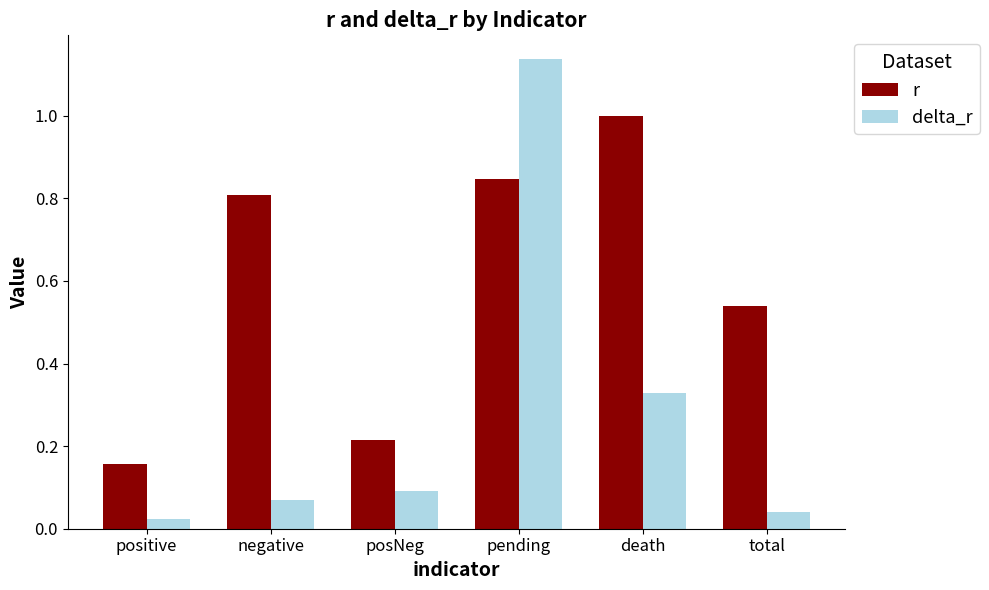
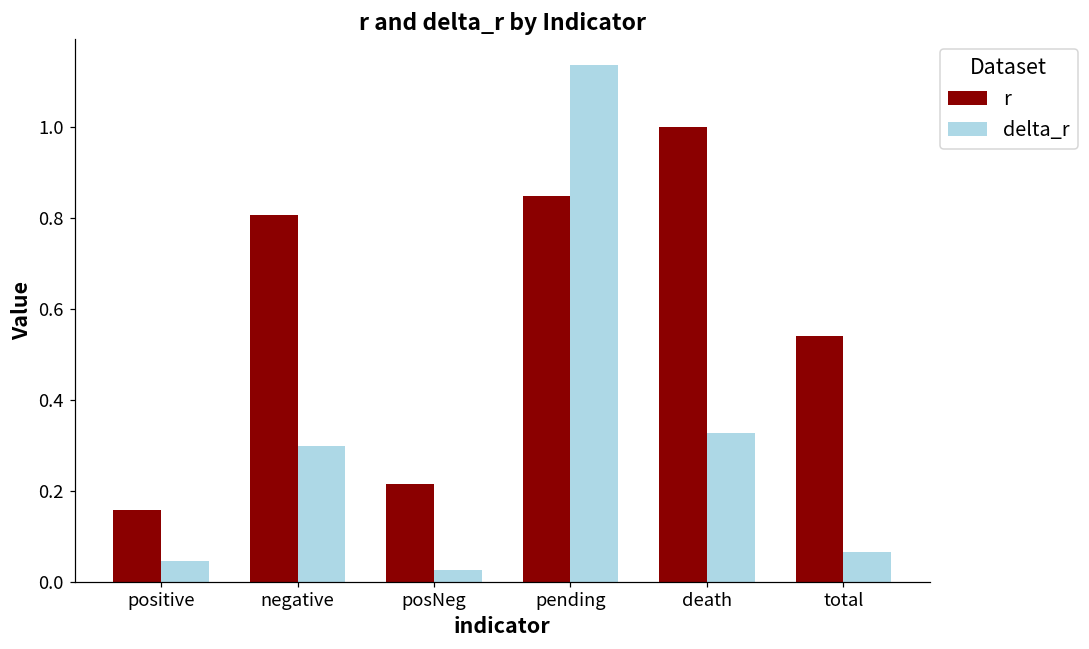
  {
    "r": {
      "positive": 0.16,
      "negative": 0.81,
      "posNeg": 0.22,
      "pending": 0.85,
      "death": 1.00,
      "total": 0.54
    },
    "delta_r": {
-     "positive": 0.02,
-     "negative": 0.07,
-     "posNeg": 0.09,
+     "positive": 0.05,
+     "negative": 0.30,
+     "posNeg": 0.02,
      "pending": 1.14,
      "death": 0.33,
-     "total": 0.04
+     "total": 0.07
    }
  }
